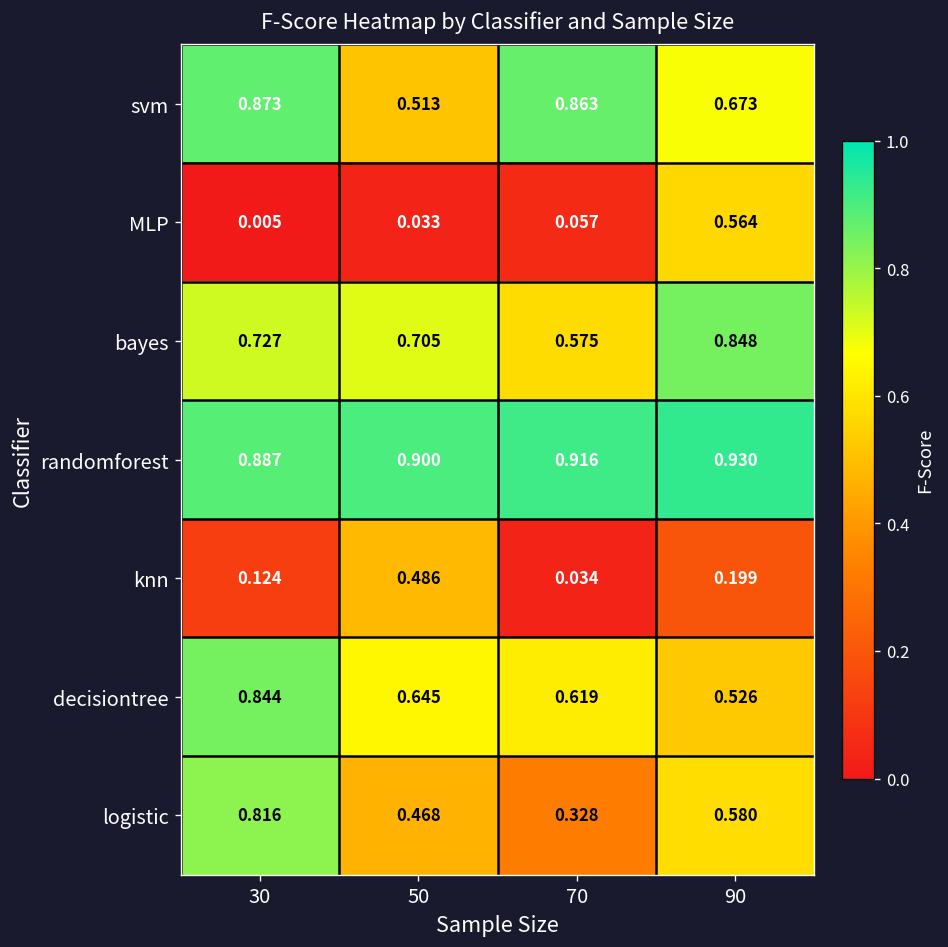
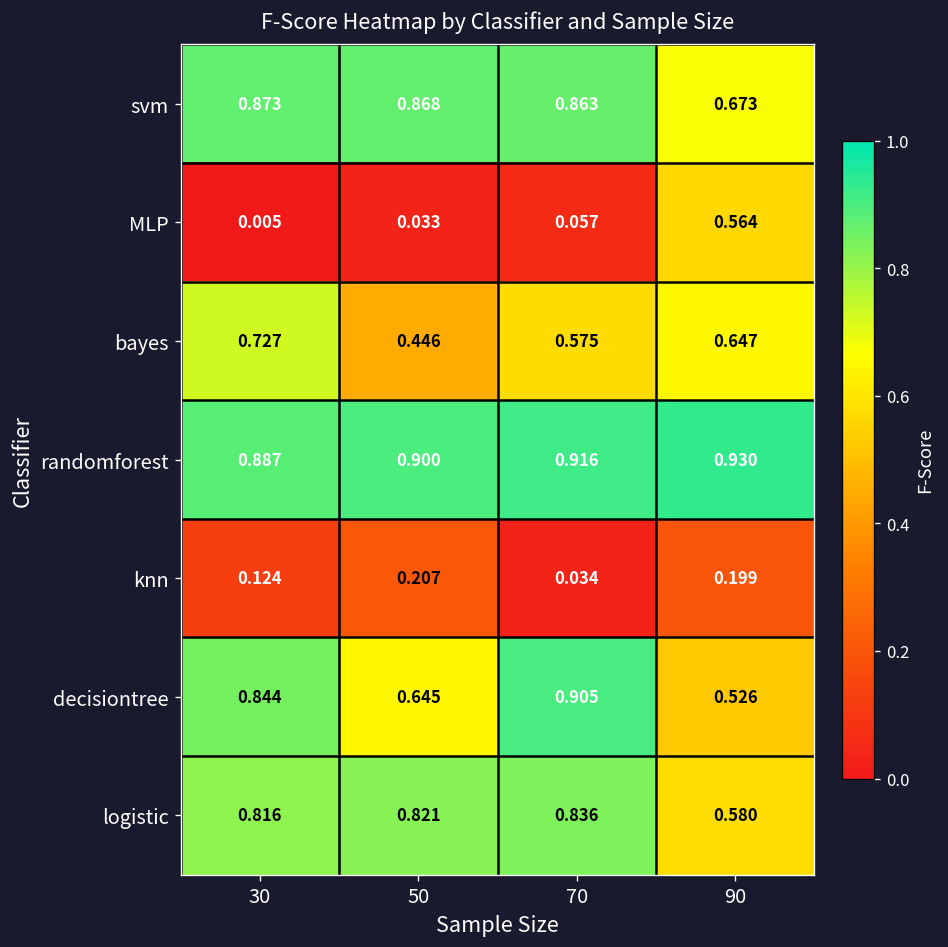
  {
    "svm": {
      "30": 0.873,
-     "50": 0.513,
+     "50": 0.868,
      "70": 0.863,
      "90": 0.673
    },
    "MLP": {
      "30": 0.005,
      "50": 0.033,
      "70": 0.057,
      "90": 0.564
    },
    "bayes": {
      "30": 0.727,
-     "50": 0.705,
+     "50": 0.446,
      "70": 0.575,
-     "90": 0.848
+     "90": 0.647
    },
    "randomforest": {
      "30": 0.887,
      "50": 0.900,
      "70": 0.916,
      "90": 0.930
    },
    "knn": {
      "30": 0.124,
-     "50": 0.486,
+     "50": 0.207,
      "70": 0.034,
      "90": 0.199
    },
    "decisiontree": {
      "30": 0.844,
      "50": 0.645,
-     "70": 0.619,
+     "70": 0.905,
      "90": 0.526
    },
    "logistic": {
      "30": 0.816,
-     "50": 0.468,
-     "70": 0.328,
+     "50": 0.821,
+     "70": 0.836,
      "90": 0.580
    }
  }
